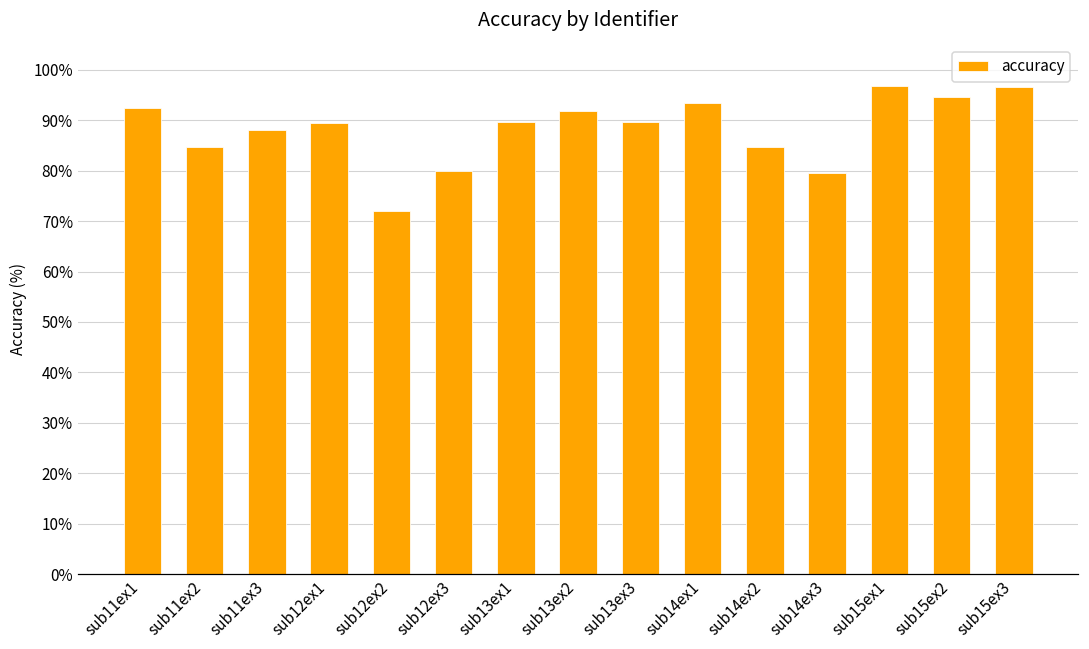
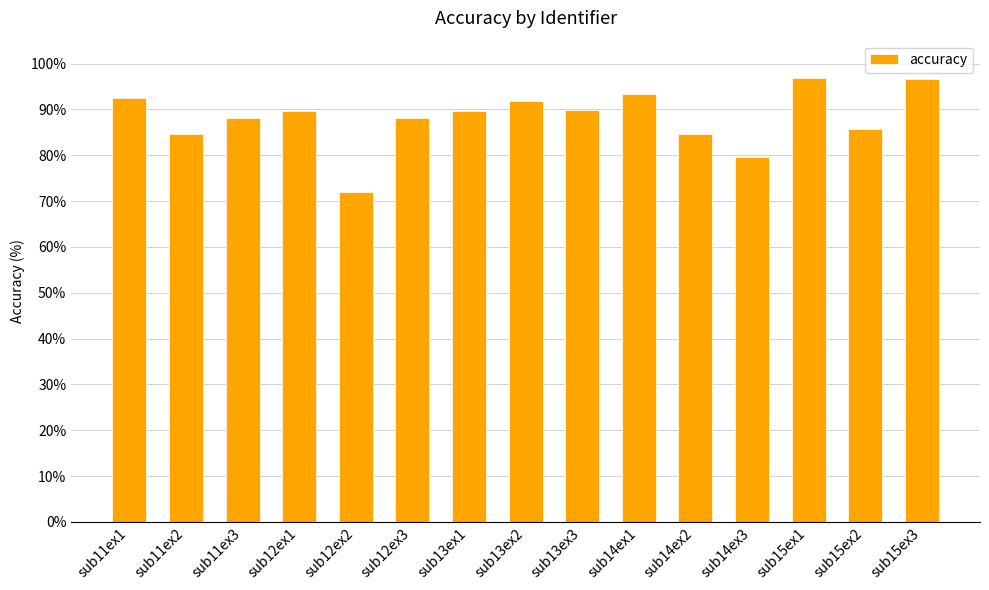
  {
    "sub11ex1": "92%",
    "sub11ex2": "85%",
    "sub11ex3": "88%",
    "sub12ex1": "90%",
    "sub12ex2": "72%",
-   "sub12ex3": "80%",
+   "sub12ex3": "88%",
    "sub13ex1": "90%",
    "sub13ex2": "92%",
    "sub13ex3": "90%",
    "sub14ex1": "93%",
    "sub14ex2": "85%",
    "sub14ex3": "80%",
    "sub15ex1": "97%",
-   "sub15ex2": "95%",
+   "sub15ex2": "86%",
    "sub15ex3": "97%"
  }
